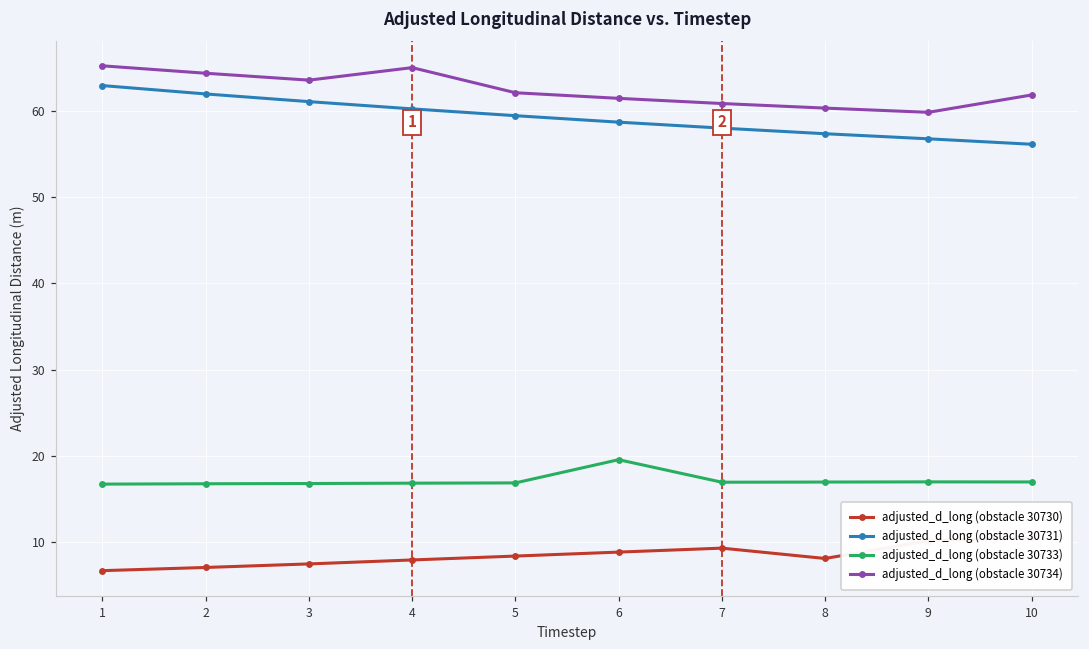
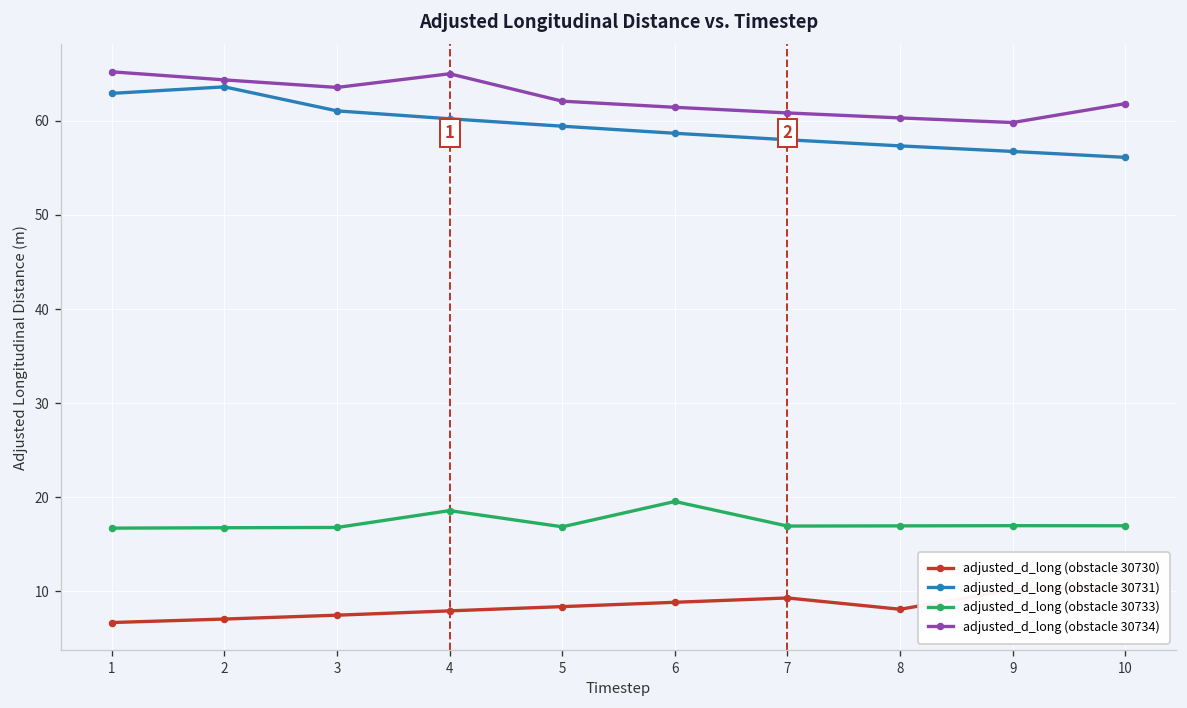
  {
    "adjusted_d_long (obstacle 30730)": {
      "1": 7,
      "2": 7,
      "3": 7,
      "4": 8,
      "5": 8,
      "6": 9,
      "7": 9,
      "8": 8
    },
    "adjusted_d_long (obstacle 30731)": {
      "1": 63,
-     "2": 62,
+     "2": 64,
      "3": 61,
      "5": 59,
      "6": 59,
      "8": 57,
      "9": 57,
      "10": 56
    },
    "adjusted_d_long (obstacle 30733)": {
      "1": 17,
      "2": 17,
      "3": 17,
-     "4": 17,
+     "4": 19,
      "5": 17,
      "6": 20,
      "7": 17,
      "8": 17,
      "9": 17,
      "10": 17
    },
    "adjusted_d_long (obstacle 30734)": {
      "1": 65,
      "2": 64,
      "3": 64,
      "4": 65,
      "5": 62,
      "6": 61,
      "7": 61,
      "8": 60,
      "9": 60,
      "10": 62
    }
  }
